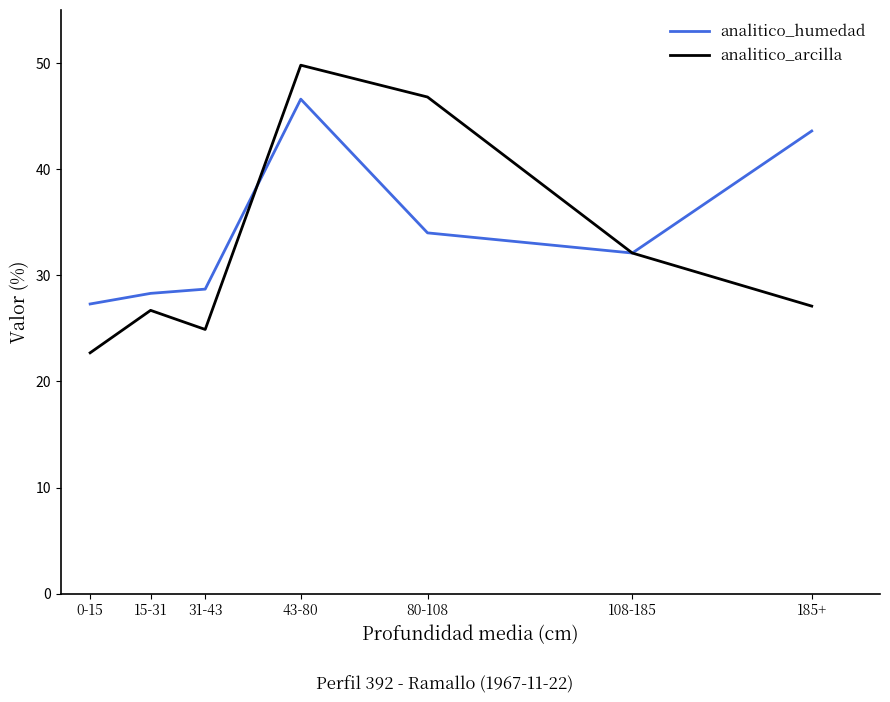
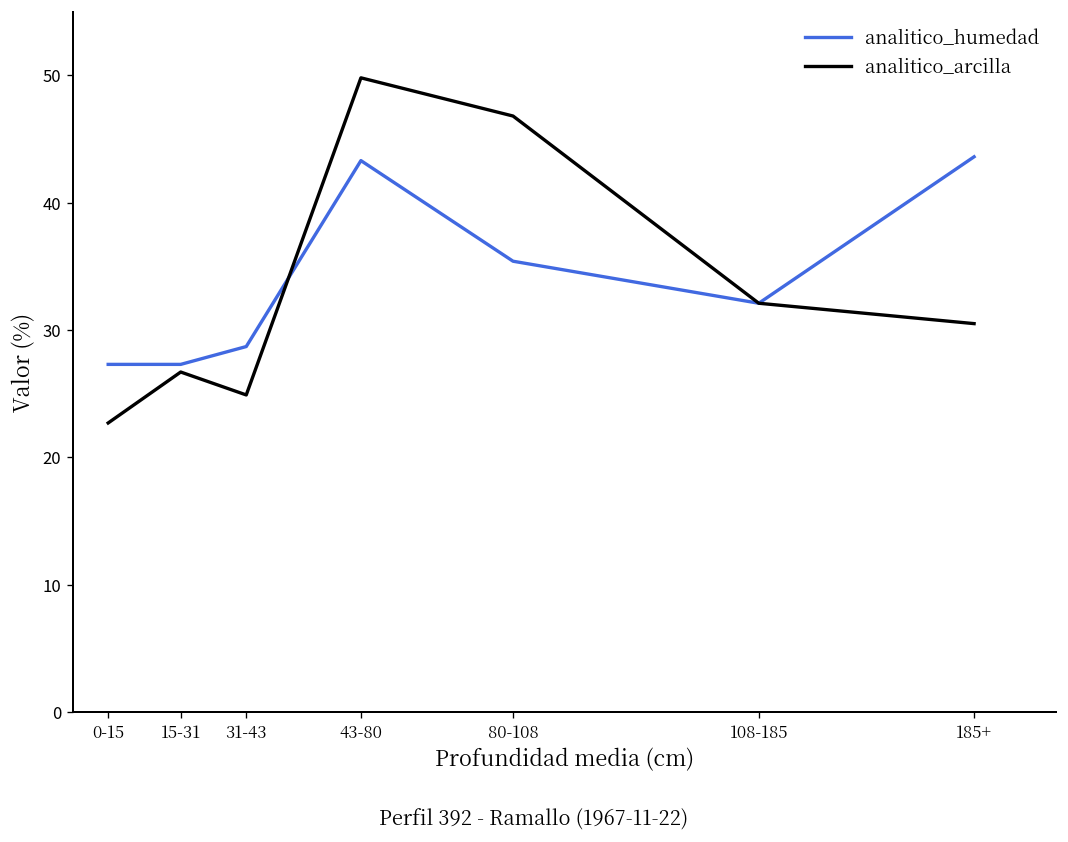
  {
    "analitico_humedad": {
      "0-15": 27.3,
-     "15-31": 28.3,
+     "15-31": 27.3,
      "31-43": 28.7,
-     "43-80": 46.6,
-     "80-108": 34.0,
+     "43-80": 43.3,
+     "80-108": 35.4,
      "185+": 43.6
    },
    "analitico_arcilla": {
      "0-15": 22.7,
      "15-31": 26.7,
      "31-43": 24.9,
      "43-80": 49.8,
      "80-108": 46.8,
-     "185+": 27.1
+     "185+": 30.5
    }
  }
